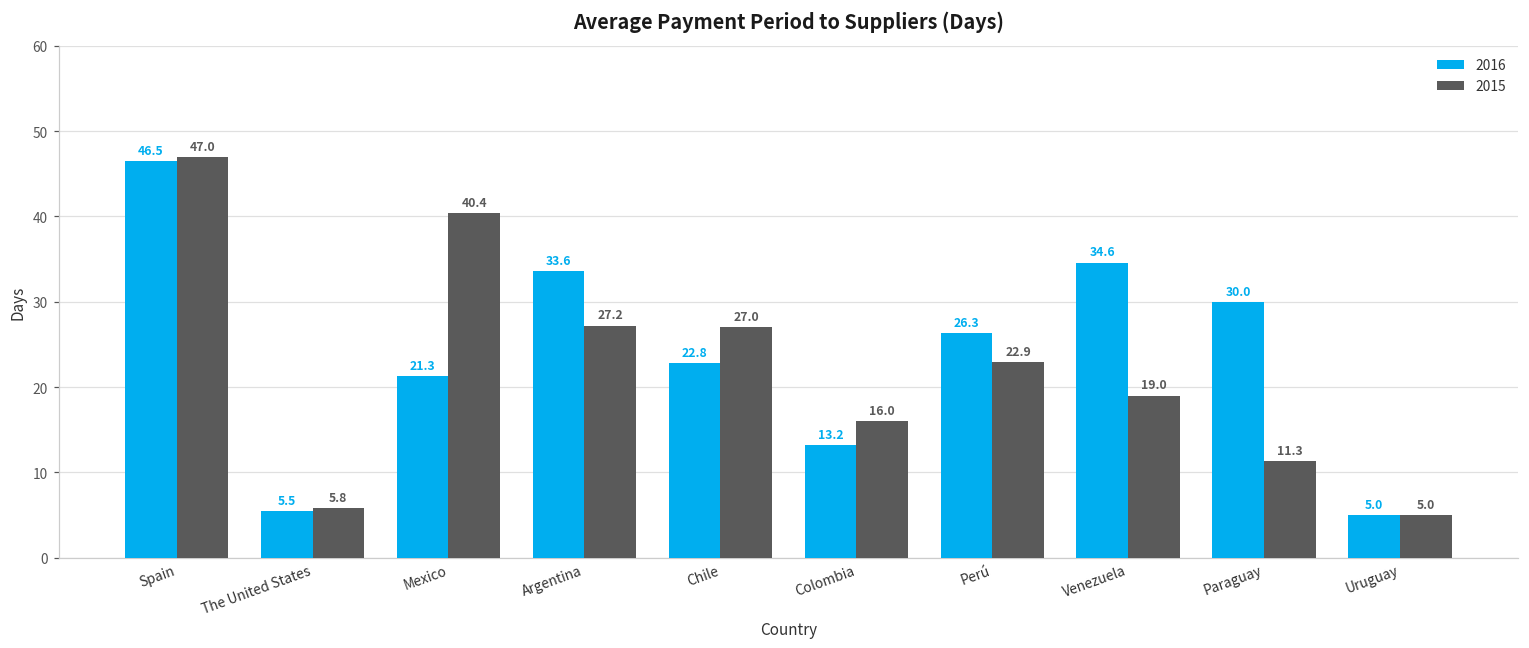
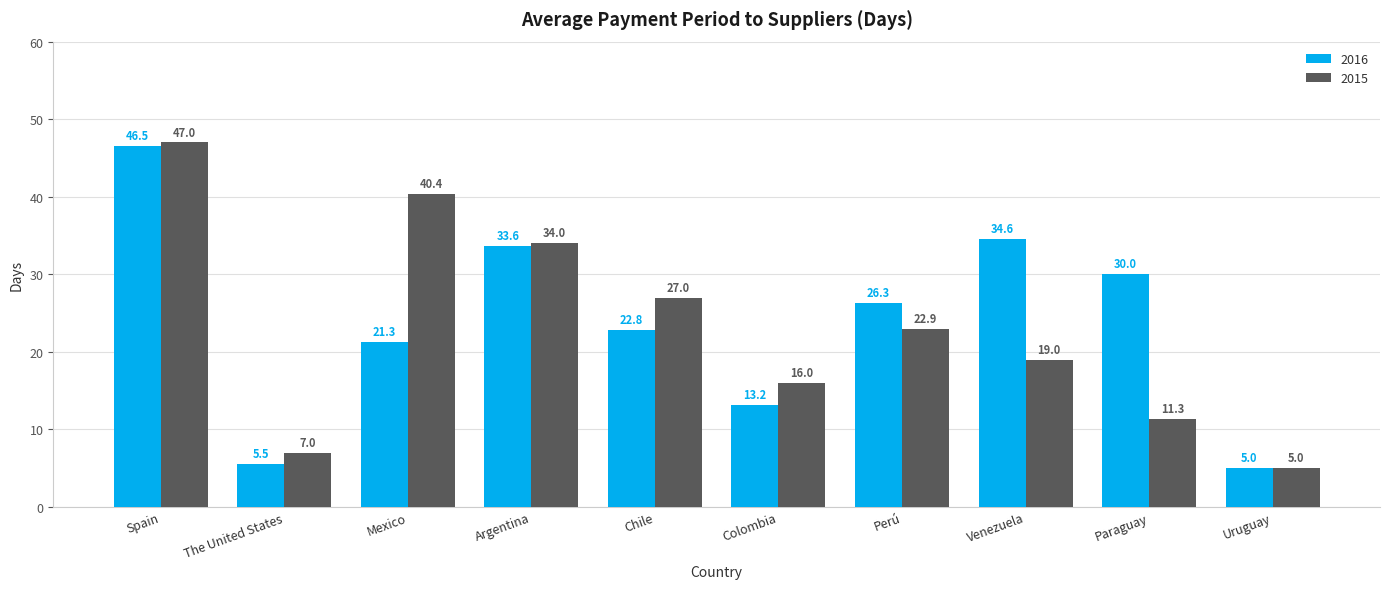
  {
    "2016": {
      "Spain": 46.5,
      "The United States": 5.5,
      "Mexico": 21.3,
      "Argentina": 33.6,
      "Chile": 22.8,
      "Colombia": 13.2,
      "Perú": 26.3,
      "Venezuela": 34.6,
      "Paraguay": 30.0,
      "Uruguay": 5.0
    },
    "2015": {
      "Spain": 47.0,
-     "The United States": 5.8,
+     "The United States": 7.0,
      "Mexico": 40.4,
-     "Argentina": 27.2,
+     "Argentina": 34.0,
      "Chile": 27.0,
      "Colombia": 16.0,
      "Perú": 22.9,
      "Venezuela": 19.0,
      "Paraguay": 11.3,
      "Uruguay": 5.0
    }
  }
